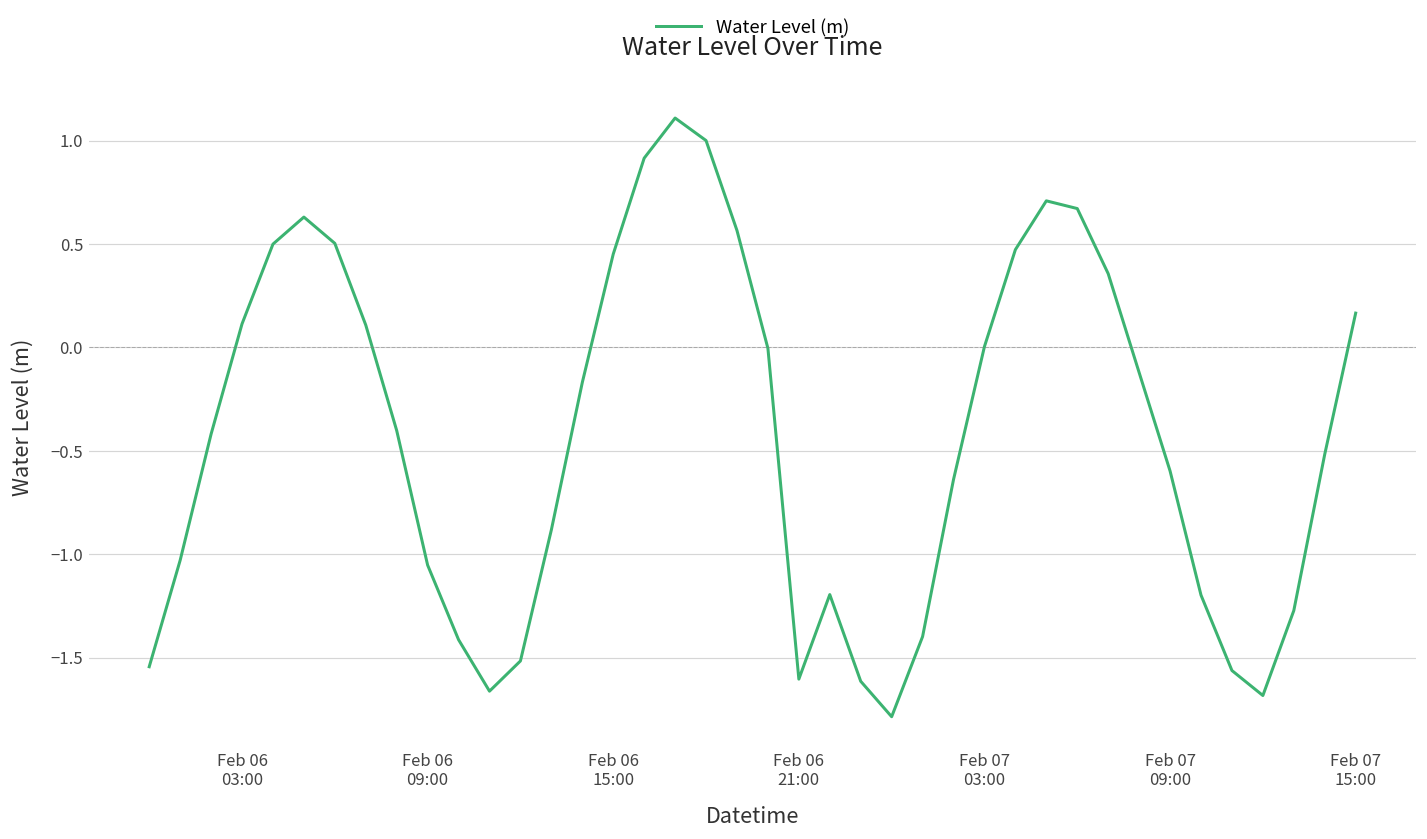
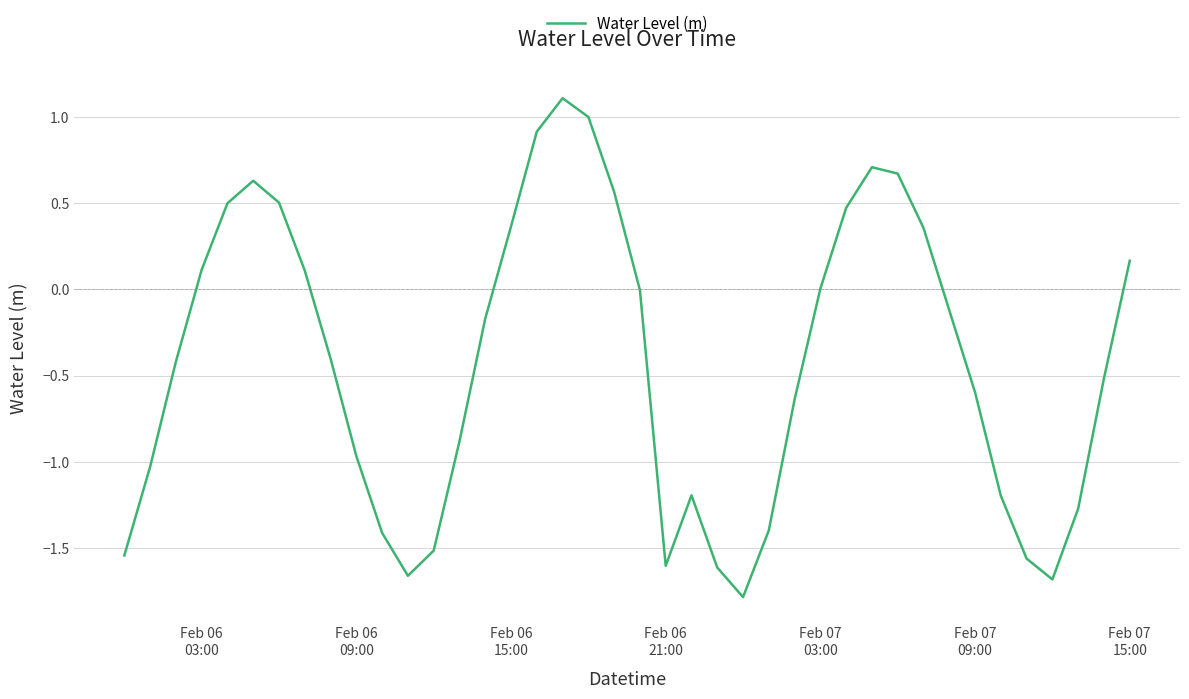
  {
    "Feb 06 03:00": 0.11,
-   "Feb 06 09:00": -1.05,
-   "Feb 06 15:00": 0.45,
+   "Feb 06 09:00": -0.97,
+   "Feb 06 15:00": 0.37,
    "Feb 06 21:00": -1.60,
    "Feb 07 03:00": 0.00,
    "Feb 07 09:00": -0.60,
    "Feb 07 15:00": 0.17
  }
